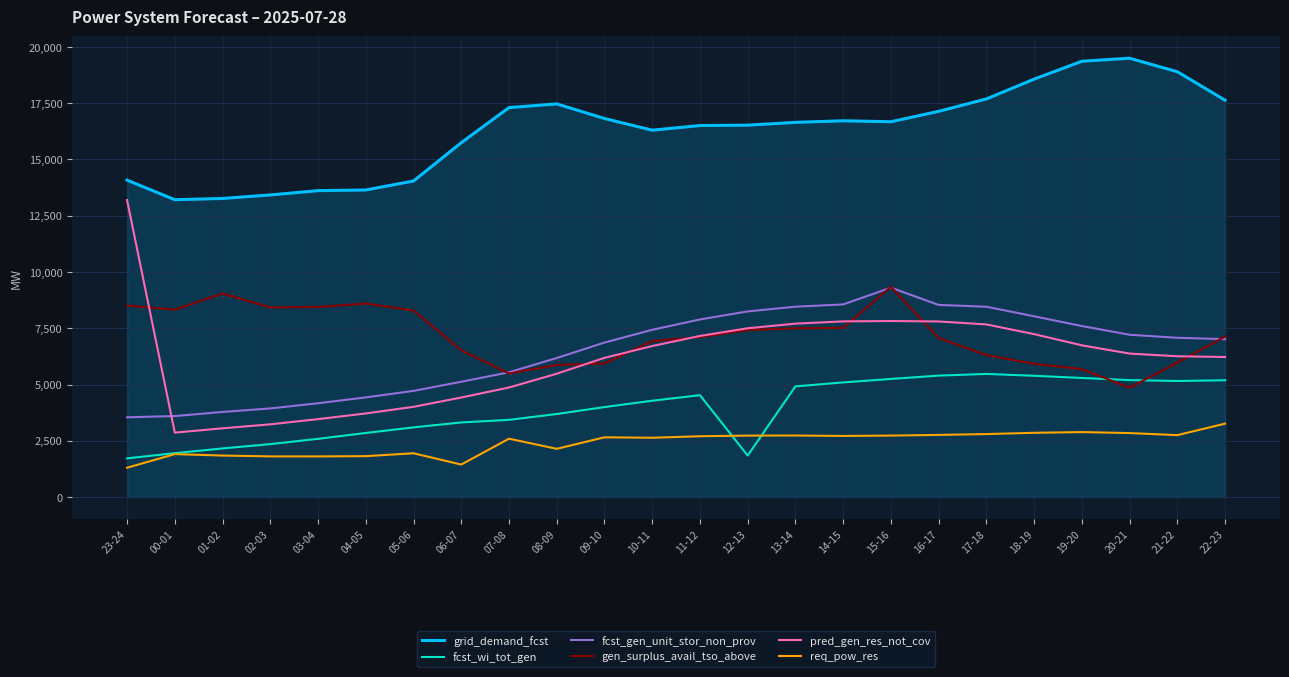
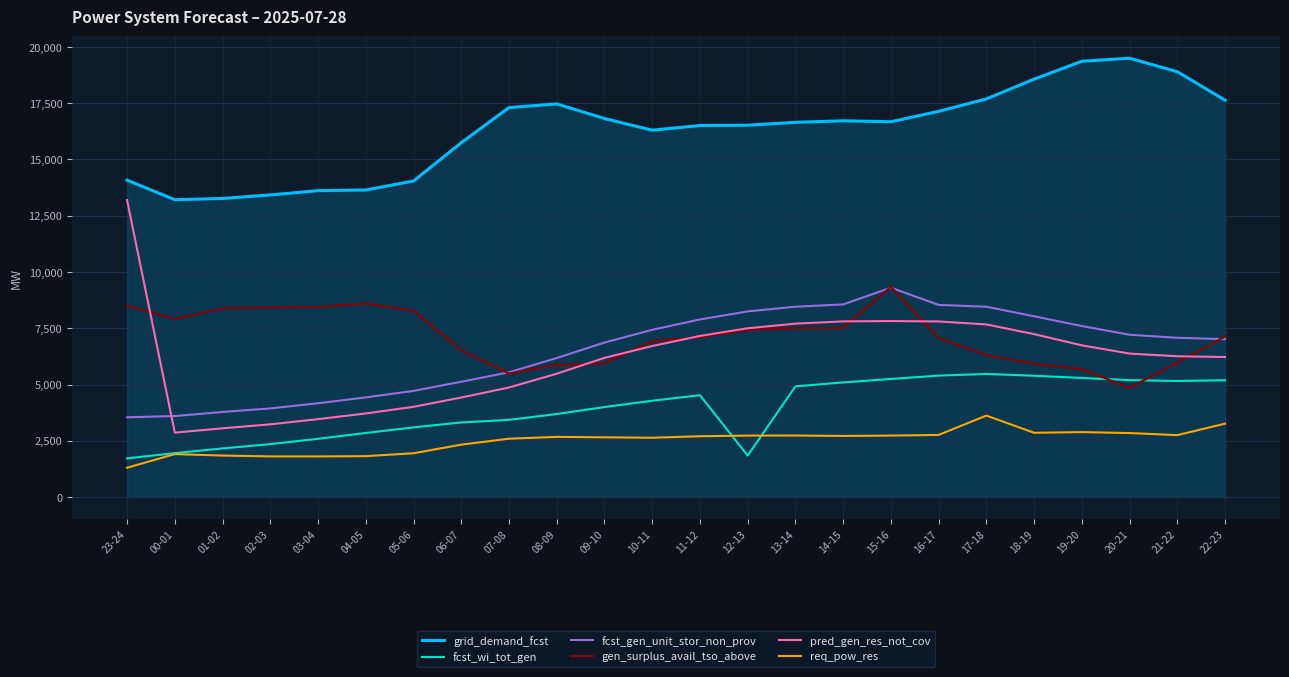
  {
    "grid_demand_fcst": {
      "23-24": "14,100",
      "00-01": "13,200",
      "01-02": "13,300",
      "02-03": "13,400",
      "03-04": "13,600",
      "04-05": "13,600",
      "05-06": "14,000",
      "06-07": "15,700",
      "07-08": "17,300",
      "08-09": "17,500",
      "09-10": "16,800",
      "10-11": "16,300",
      "11-12": "16,500",
      "12-13": "16,500",
      "13-14": "16,600",
      "14-15": "16,700",
      "15-16": "16,700",
      "16-17": "17,100",
      "17-18": "17,700",
      "18-19": "18,600",
      "19-20": "19,400",
      "20-21": "19,500",
      "21-22": "18,900",
      "22-23": "17,600"
    },
    "fcst_wi_tot_gen": {
      "23-24": "1,700",
      "01-02": "2,200",
      "02-03": "2,400",
      "03-04": "2,600",
      "04-05": "2,800",
      "05-06": "3,100",
      "06-07": "3,300",
      "07-08": "3,400",
      "08-09": "3,700",
      "09-10": "4,000",
      "10-11": "4,300",
      "11-12": "4,500",
      "12-13": "1,800",
      "13-14": "4,900",
      "14-15": "5,100",
      "15-16": "5,200",
      "16-17": "5,400",
      "17-18": "5,500",
      "18-19": "5,400",
      "19-20": "5,300",
      "20-21": "5,200",
      "21-22": "5,200",
      "22-23": "5,200"
    },
    "fcst_gen_unit_stor_non_prov": {
      "23-24": "3,500",
      "00-01": "3,600",
      "01-02": "3,800",
      "02-03": "3,900",
      "03-04": "4,200",
      "04-05": "4,400",
      "05-06": "4,700",
      "06-07": "5,100",
      "08-09": "6,200",
      "09-10": "6,900",
      "10-11": "7,400",
      "11-12": "7,900",
      "12-13": "8,200",
      "13-14": "8,500",
      "14-15": "8,600",
      "16-17": "8,500",
      "17-18": "8,500",
      "18-19": "8,000",
      "19-20": "7,600",
      "20-21": "7,200",
      "21-22": "7,100",
      "22-23": "7,000"
    },
    "gen_surplus_avail_tso_above": {
      "23-24": "8,500",
-     "00-01": "8,300",
-     "01-02": "9,000",
+     "00-01": "7,900",
+     "01-02": "8,400",
      "02-03": "8,400",
      "03-04": "8,400",
      "04-05": "8,600",
      "05-06": "8,300",
      "06-07": "6,500",
      "08-09": "5,900",
      "09-10": "5,900",
      "10-11": "6,900",
      "13-14": "7,500",
      "14-15": "7,500",
      "16-17": "7,100",
      "17-18": "6,300",
      "18-19": "5,900",
      "19-20": "5,700",
      "20-21": "4,900",
      "21-22": "6,000",
      "22-23": "7,100"
    },
    "pred_gen_res_not_cov": {
      "23-24": "13,200",
      "00-01": "2,900",
      "01-02": "3,100",
      "02-03": "3,200",
      "03-04": "3,500",
      "04-05": "3,700",
      "05-06": "4,000",
      "06-07": "4,400",
      "07-08": "4,900",
      "08-09": "5,500",
      "09-10": "6,200",
      "10-11": "6,700",
      "13-14": "7,700",
      "14-15": "7,800",
      "15-16": "7,800",
      "16-17": "7,800",
      "17-18": "7,700",
      "18-19": "7,200",
      "19-20": "6,700",
      "20-21": "6,400",
      "21-22": "6,300",
      "22-23": "6,200"
    },
    "req_pow_res": {
      "23-24": "1,300",
      "01-02": "1,800",
      "02-03": "1,800",
      "03-04": "1,800",
      "04-05": "1,800",
      "05-06": "1,900",
-     "06-07": "1,400",
+     "06-07": "2,300",
      "07-08": "2,600",
-     "08-09": "2,100",
+     "08-09": "2,700",
      "09-10": "2,700",
      "10-11": "2,600",
      "11-12": "2,700",
      "12-13": "2,700",
      "13-14": "2,700",
      "14-15": "2,700",
      "15-16": "2,700",
      "16-17": "2,800",
-     "17-18": "2,800",
+     "17-18": "3,600",
      "18-19": "2,900",
      "19-20": "2,900",
      "20-21": "2,800",
      "21-22": "2,800",
      "22-23": "3,300"
    }
  }
